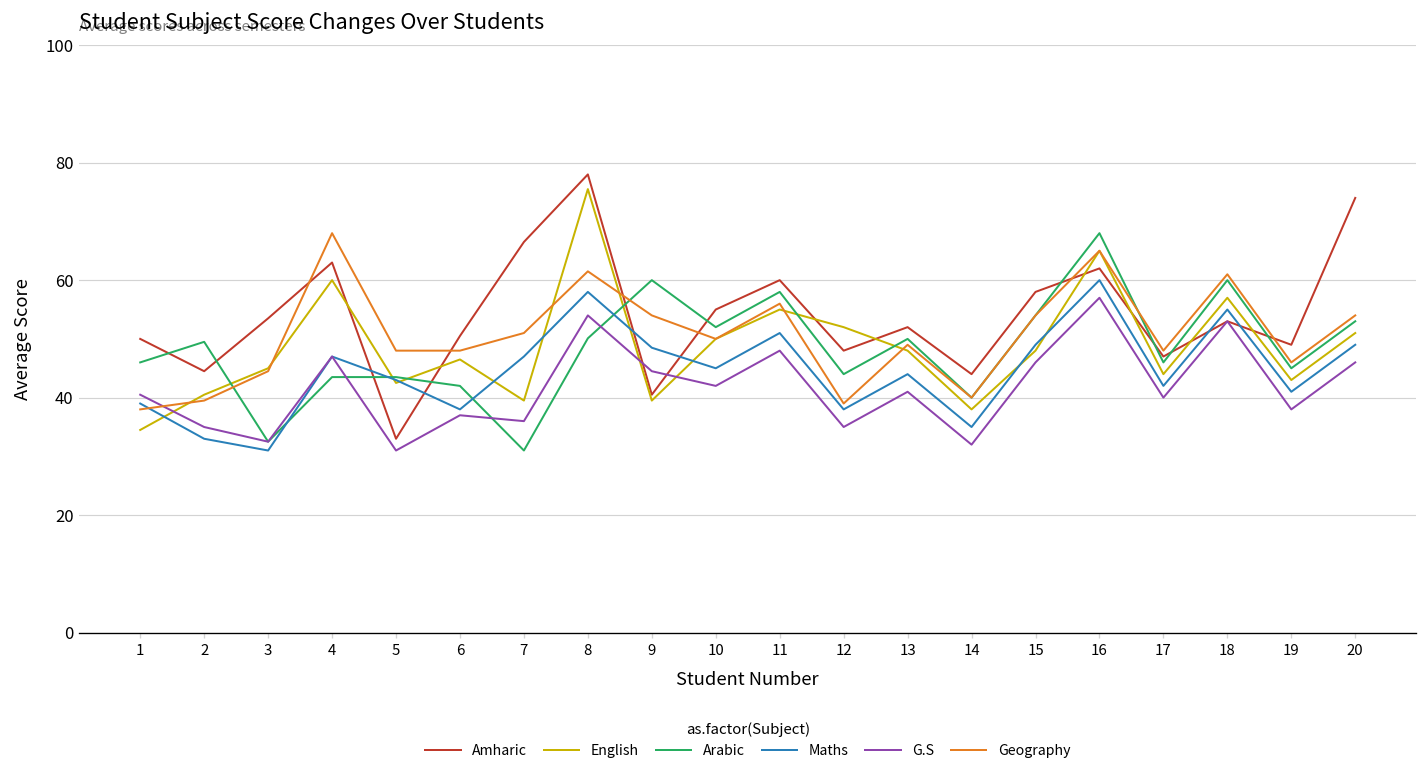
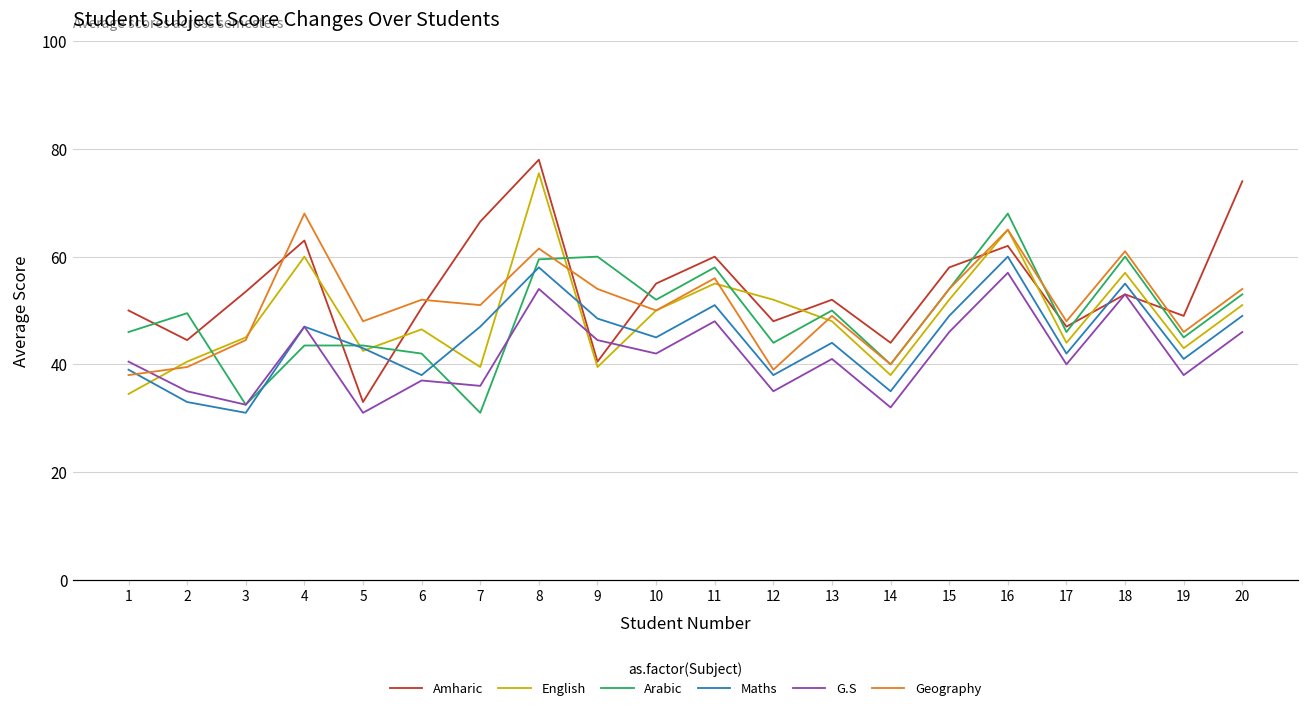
  {
    "Amharic": {
      "1": 50,
      "2": 45,
      "3": 54,
      "4": 63,
      "5": 33,
      "6": 51,
      "7": 67,
      "8": 78,
      "9": 41,
      "10": 55,
      "11": 60,
      "12": 48,
      "13": 52,
      "14": 44,
      "15": 58,
      "16": 62,
      "17": 47,
      "19": 49,
      "20": 74
    },
    "English": {
      "1": 35,
      "2": 41,
      "4": 60,
      "6": 47,
      "7": 40,
      "8": 76,
      "9": 40,
      "11": 55,
      "12": 52,
      "13": 48,
      "14": 38,
-     "15": 48,
+     "15": 52,
      "17": 44,
      "18": 57,
      "19": 43,
      "20": 51
    },
    "Arabic": {
      "1": 46,
      "2": 50,
      "4": 44,
      "6": 42,
      "7": 31,
-     "8": 50,
+     "8": 60,
      "9": 60,
      "10": 52,
      "11": 58,
      "12": 44,
      "13": 50,
      "16": 68,
      "17": 46,
      "18": 60,
      "19": 45,
      "20": 53
    },
    "Maths": {
      "1": 39,
      "2": 33,
      "3": 31,
      "6": 38,
      "7": 47,
      "8": 58,
      "9": 49,
      "10": 45,
      "11": 51,
      "12": 38,
      "13": 44,
      "14": 35,
      "15": 49,
      "16": 60,
      "17": 42,
      "18": 55,
      "19": 41,
      "20": 49
    },
    "G.S": {
      "1": 41,
      "2": 35,
      "5": 31,
      "6": 37,
      "7": 36,
      "8": 54,
      "9": 45,
      "10": 42,
      "11": 48,
      "12": 35,
      "13": 41,
      "14": 32,
      "15": 46,
      "16": 57,
      "17": 40,
      "19": 38,
      "20": 46
    },
    "Geography": {
      "1": 38,
      "2": 40,
      "4": 68,
      "5": 48,
-     "6": 48,
+     "6": 52,
      "7": 51,
      "8": 62,
      "9": 54,
      "11": 56,
      "12": 39,
      "13": 49,
      "17": 48,
      "18": 61,
      "19": 46,
      "20": 54
    }
  }
